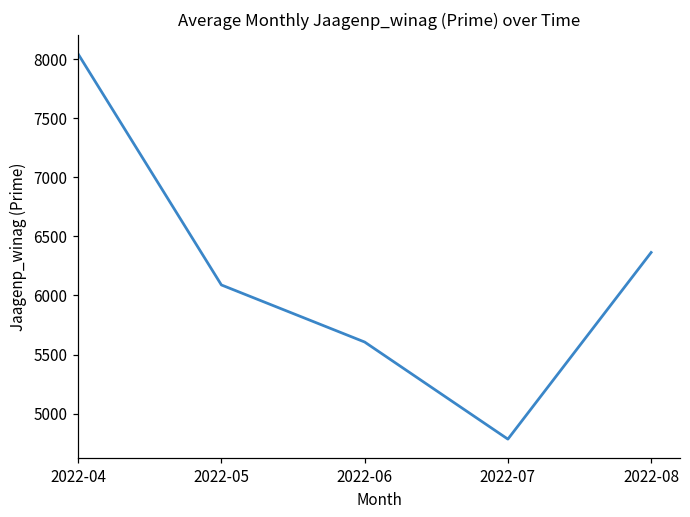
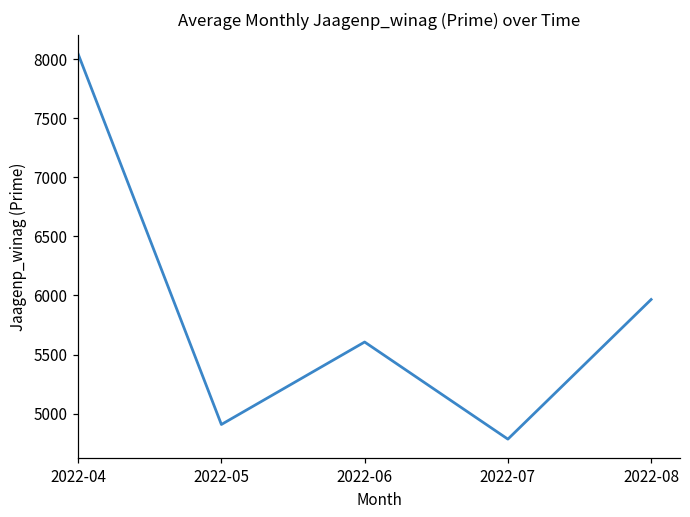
  {
    "2022-04": 8040,
-   "2022-05": 6090,
+   "2022-05": 4910,
    "2022-06": 5610,
    "2022-07": 4780,
-   "2022-08": 6360
+   "2022-08": 5970
  }
